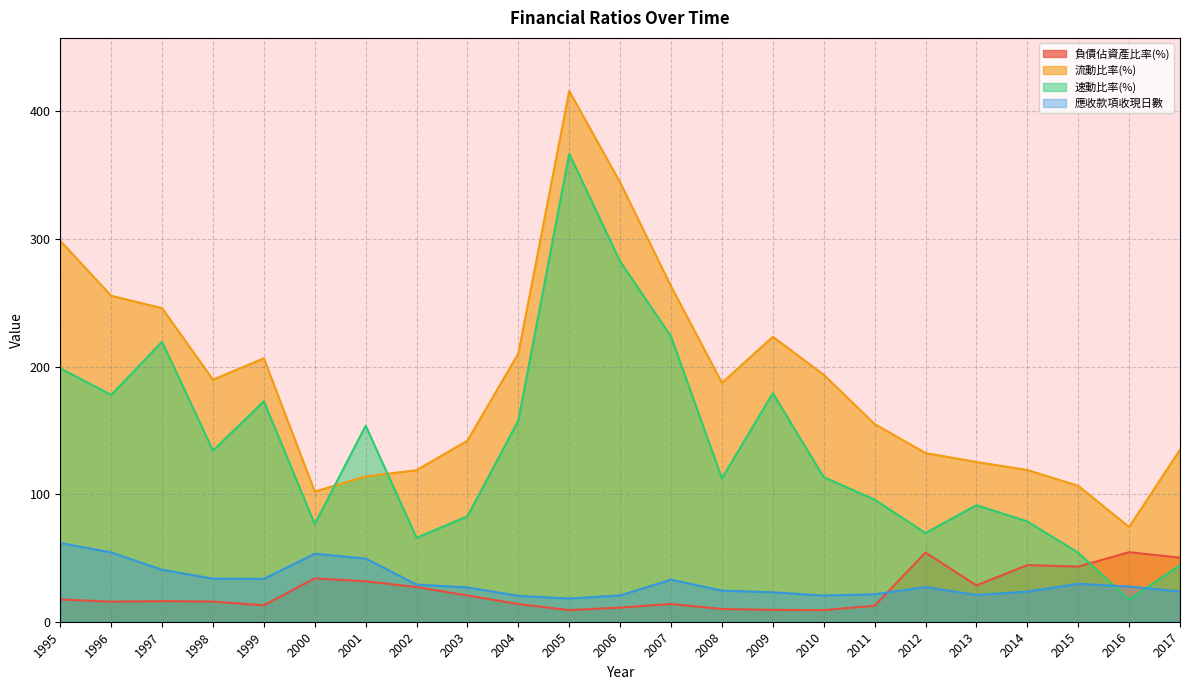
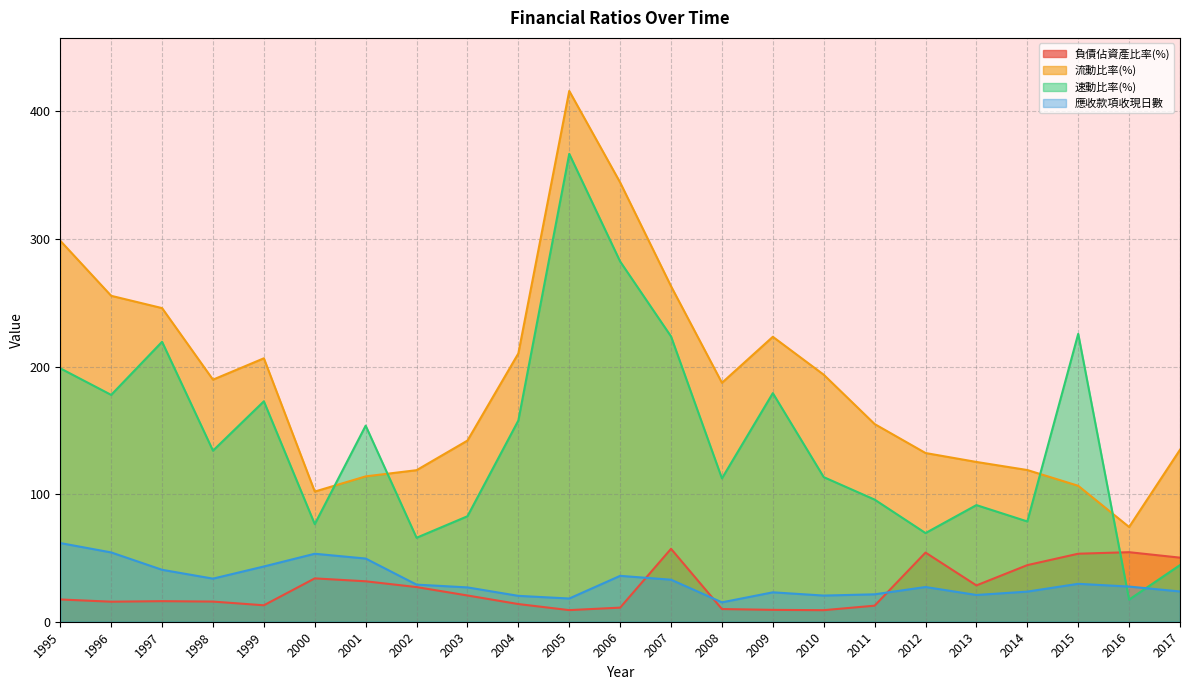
  {
    "負債佔資產比率(%)": {
      "1995": 17,
      "1996": 16,
      "1997": 16,
      "1998": 16,
      "1999": 13,
      "2000": 34,
      "2001": 32,
      "2003": 21,
      "2004": 14,
      "2005": 9,
      "2006": 11,
-     "2007": 14,
+     "2007": 57,
      "2008": 10,
      "2009": 9,
      "2010": 9,
      "2011": 13,
      "2012": 54,
      "2013": 28,
      "2014": 44,
-     "2015": 43,
+     "2015": 53,
      "2016": 55,
      "2017": 50
    },
    "流動比率(%)": {
      "1995": 299,
      "1996": 255,
      "1997": 246,
      "1998": 190,
      "1999": 206,
      "2000": 102,
      "2001": 114,
      "2002": 119,
      "2003": 142,
      "2004": 210,
      "2005": 416,
      "2006": 344,
      "2007": 263,
      "2008": 187,
      "2009": 223,
      "2010": 194,
      "2011": 155,
      "2012": 132,
      "2013": 125,
      "2014": 119,
      "2015": 107,
      "2016": 74,
      "2017": 135
    },
    "速動比率(%)": {
      "1995": 199,
      "1996": 178,
      "1997": 219,
      "1998": 134,
      "1999": 173,
      "2000": 76,
      "2001": 154,
      "2002": 66,
      "2003": 83,
      "2004": 158,
      "2005": 367,
      "2006": 282,
      "2007": 224,
      "2008": 112,
      "2009": 179,
      "2010": 113,
      "2011": 96,
      "2012": 69,
      "2013": 91,
      "2014": 79,
-     "2015": 54,
+     "2015": 226,
      "2016": 17,
      "2017": 44
    },
    "應收款項收現日數": {
      "1995": 62,
      "1996": 54,
      "1997": 41,
      "1998": 34,
-     "1999": 34,
+     "1999": 43,
      "2000": 53,
      "2001": 50,
      "2003": 27,
      "2004": 20,
      "2005": 18,
-     "2006": 21,
+     "2006": 36,
      "2007": 33,
-     "2008": 24,
+     "2008": 15,
      "2009": 23,
      "2010": 21,
      "2011": 21,
      "2012": 27,
      "2013": 21,
      "2014": 24,
      "2015": 30,
      "2016": 28,
      "2017": 24
    }
  }
